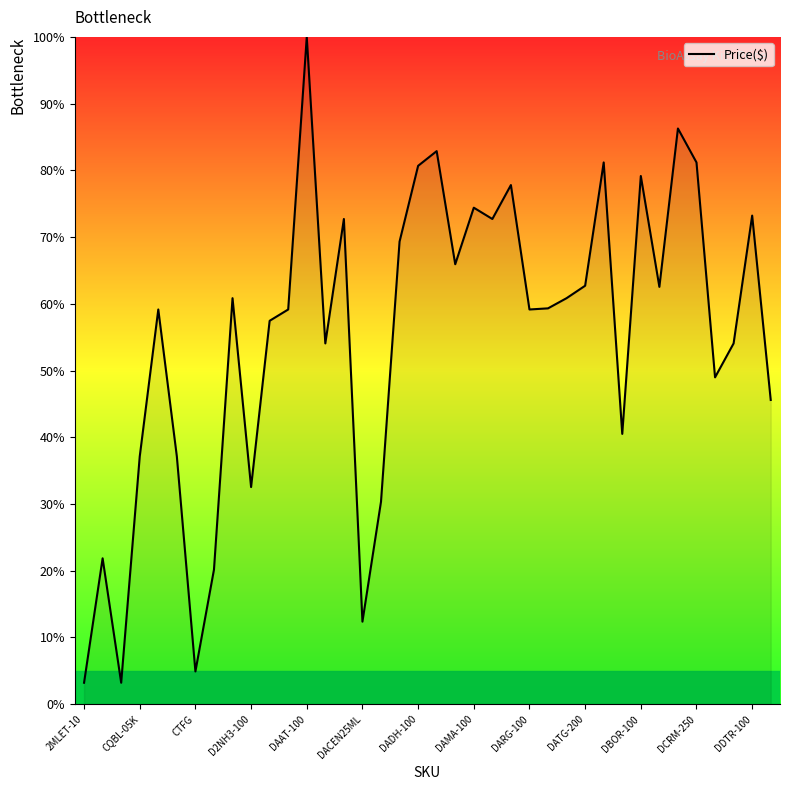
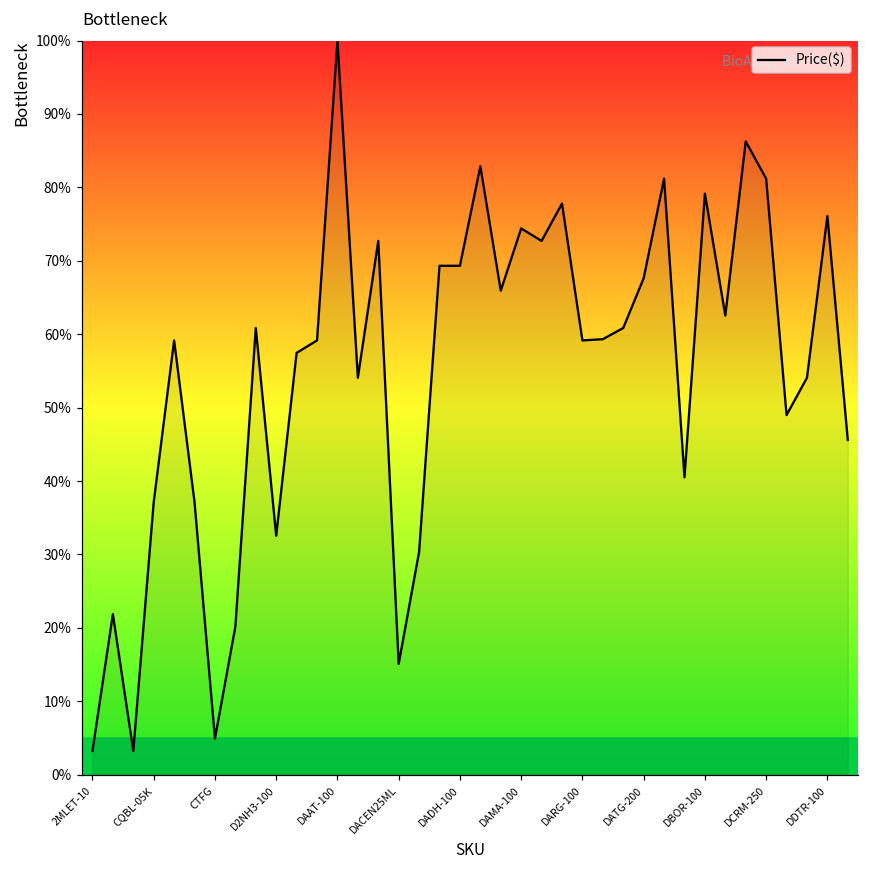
  {
    "CQBL-05K": "37%",
    "D2NH3-100": "33%",
    "DAAT-100": "100%",
-   "DACEN25ML": "12%",
-   "DADH-100": "81%",
+   "DACEN25ML": "15%",
+   "DADH-100": "69%",
    "DAMA-100": "74%",
    "DARG-100": "59%",
-   "DATG-200": "63%",
+   "DATG-200": "68%",
    "DBOR-100": "79%",
    "DCRM-250": "81%",
-   "DDTR-100": "73%"
+   "DDTR-100": "76%"
  }
